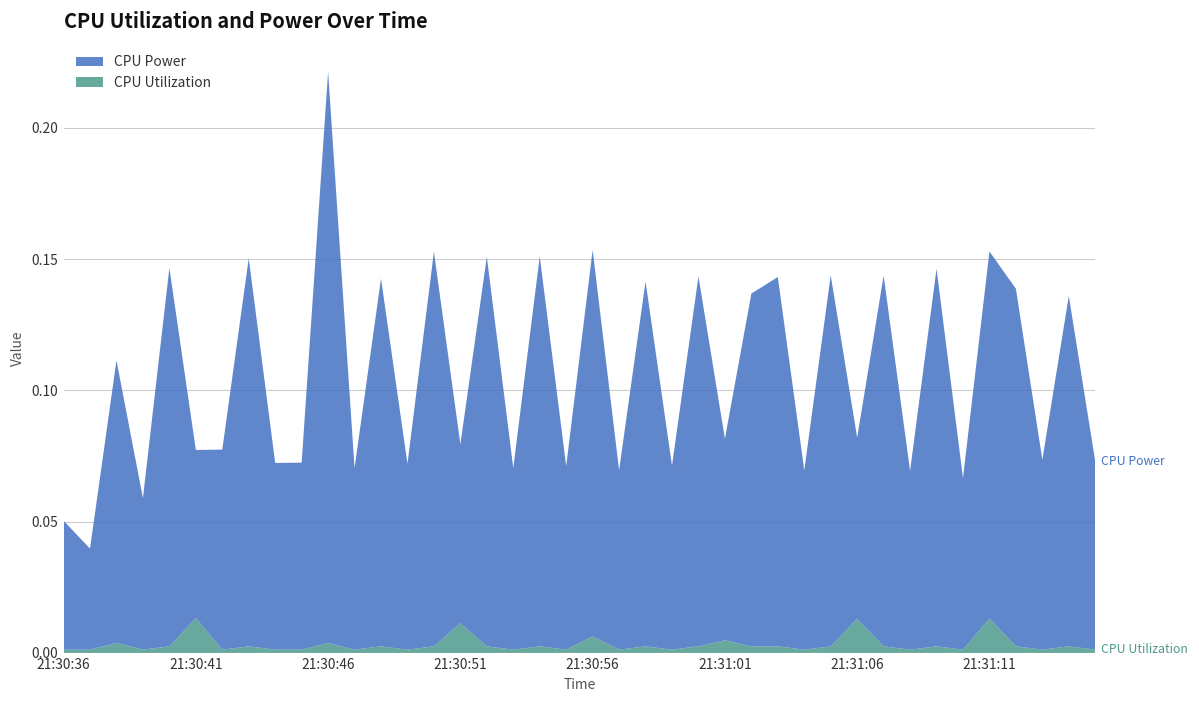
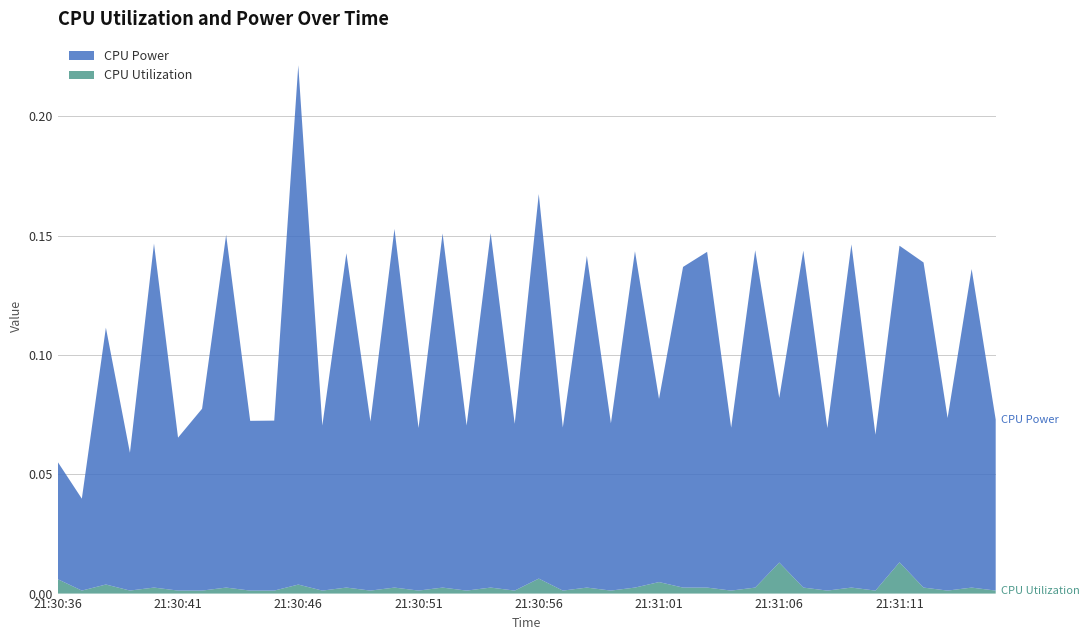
  {
    "CPU Utilization": {
-     "21:30:36": 0.001,
-     "21:30:41": 0.013,
+     "21:30:36": 0.006,
+     "21:30:41": 0.001,
      "21:30:46": 0.004,
-     "21:30:51": 0.011,
+     "21:30:51": 0.001,
      "21:30:56": 0.006,
      "21:31:01": 0.005,
      "21:31:06": 0.013,
      "21:31:11": 0.013
    },
    "CPU Power": {
      "21:30:36": 0.049,
      "21:30:41": 0.064,
      "21:30:46": 0.218,
      "21:30:51": 0.068,
-     "21:30:56": 0.147,
+     "21:30:56": 0.161,
      "21:31:01": 0.077,
      "21:31:06": 0.069,
-     "21:31:11": 0.140
+     "21:31:11": 0.133
    }
  }
